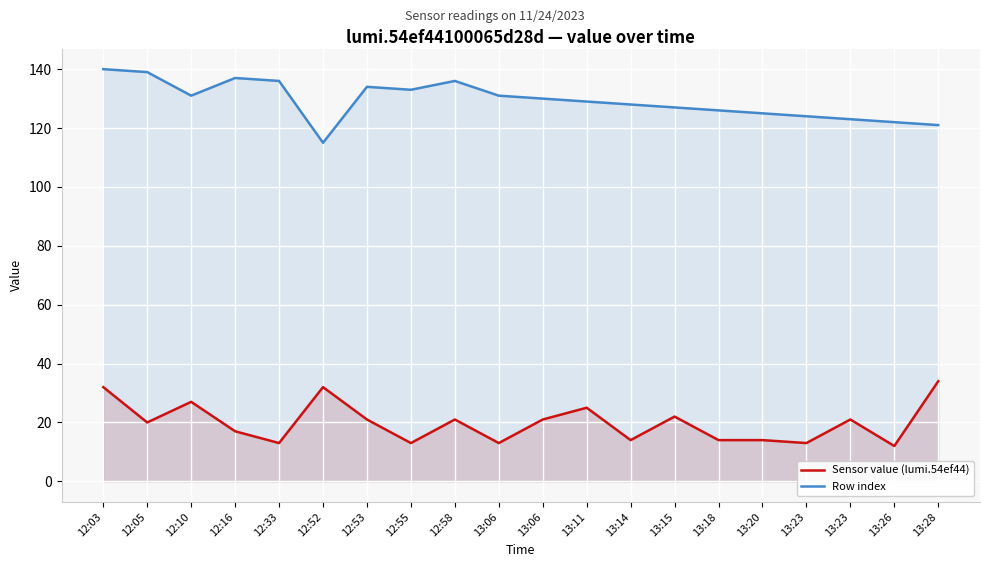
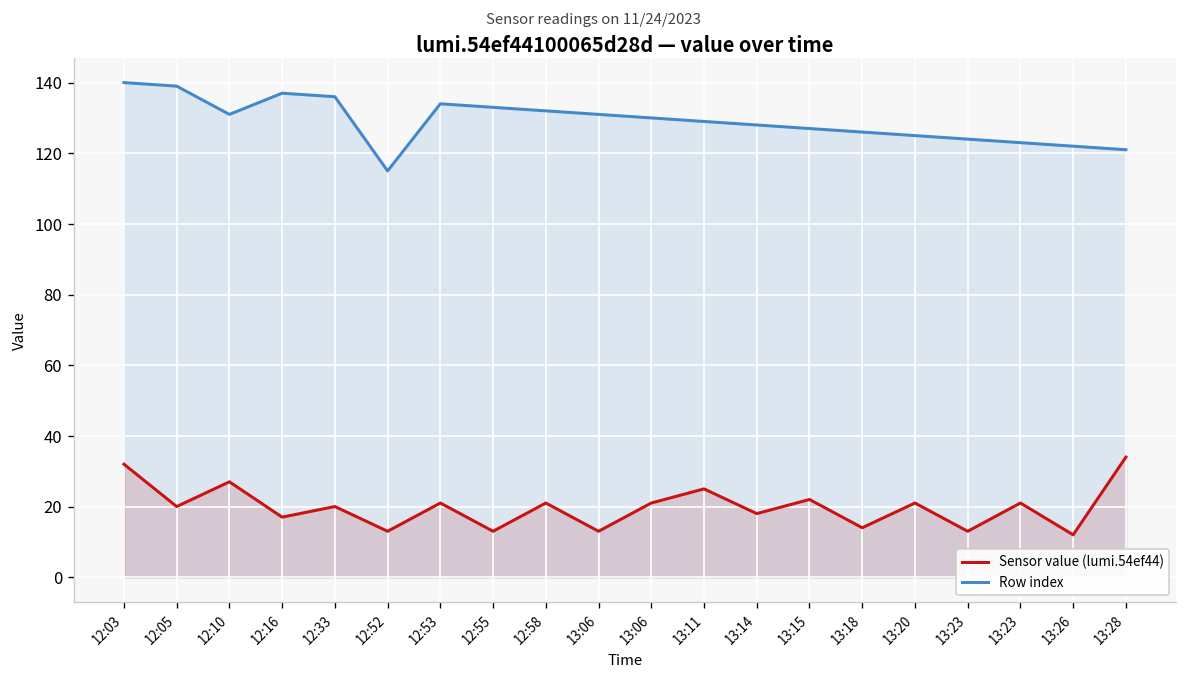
  {
    "Sensor value (lumi.54ef44)": {
      "12:03": 32,
      "12:05": 20,
      "12:10": 27,
      "12:16": 17,
-     "12:33": 13,
-     "12:52": 32,
+     "12:33": 20,
+     "12:52": 13,
      "12:53": 21,
      "12:55": 13,
      "12:58": 21,
      "13:11": 25,
-     "13:14": 14,
+     "13:14": 18,
      "13:15": 22,
      "13:18": 14,
-     "13:20": 14,
+     "13:20": 21,
      "13:26": 12,
      "13:28": 34
    },
    "Row index": {
      "12:03": 140,
      "12:05": 139,
      "12:10": 131,
      "12:16": 137,
      "12:33": 136,
      "12:52": 115,
      "12:53": 134,
      "12:55": 133,
-     "12:58": 136,
+     "12:58": 132,
      "13:11": 129,
      "13:14": 128,
      "13:15": 127,
      "13:18": 126,
      "13:20": 125,
      "13:26": 122,
      "13:28": 121
    }
  }
